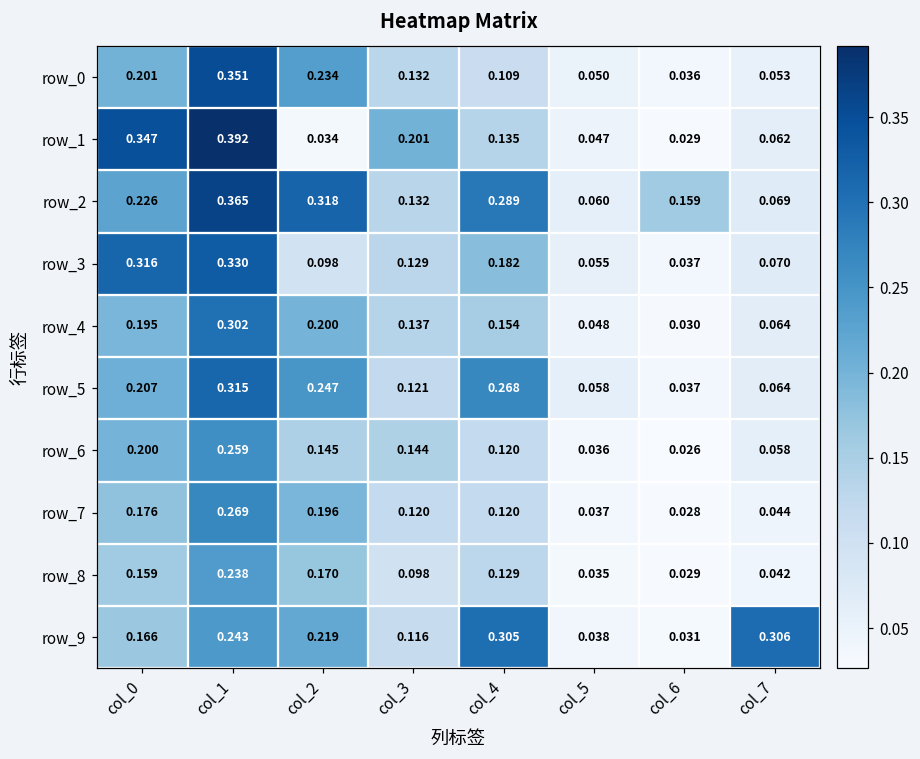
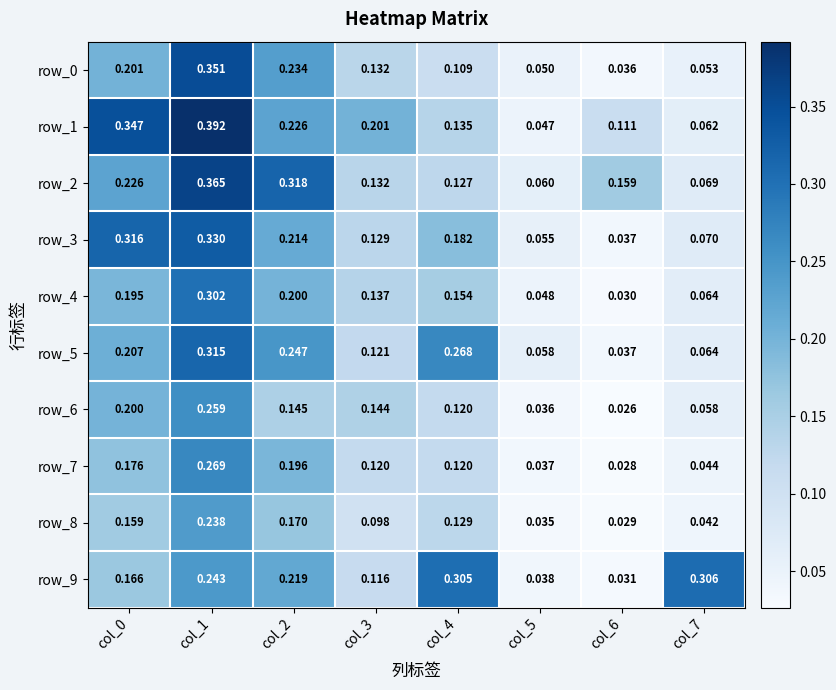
  {
    "row_0": {
      "col_0": 0.201,
      "col_1": 0.351,
      "col_2": 0.234,
      "col_3": 0.132,
      "col_4": 0.109,
      "col_5": 0.050,
      "col_6": 0.036,
      "col_7": 0.053
    },
    "row_1": {
      "col_0": 0.347,
      "col_1": 0.392,
-     "col_2": 0.034,
+     "col_2": 0.226,
      "col_3": 0.201,
      "col_4": 0.135,
      "col_5": 0.047,
-     "col_6": 0.029,
+     "col_6": 0.111,
      "col_7": 0.062
    },
    "row_2": {
      "col_0": 0.226,
      "col_1": 0.365,
      "col_2": 0.318,
      "col_3": 0.132,
-     "col_4": 0.289,
+     "col_4": 0.127,
      "col_5": 0.060,
      "col_6": 0.159,
      "col_7": 0.069
    },
    "row_3": {
      "col_0": 0.316,
      "col_1": 0.330,
-     "col_2": 0.098,
+     "col_2": 0.214,
      "col_3": 0.129,
      "col_4": 0.182,
      "col_5": 0.055,
      "col_6": 0.037,
      "col_7": 0.070
    },
    "row_4": {
      "col_0": 0.195,
      "col_1": 0.302,
      "col_2": 0.200,
      "col_3": 0.137,
      "col_4": 0.154,
      "col_5": 0.048,
      "col_6": 0.030,
      "col_7": 0.064
    },
    "row_5": {
      "col_0": 0.207,
      "col_1": 0.315,
      "col_2": 0.247,
      "col_3": 0.121,
      "col_4": 0.268,
      "col_5": 0.058,
      "col_6": 0.037,
      "col_7": 0.064
    },
    "row_6": {
      "col_0": 0.200,
      "col_1": 0.259,
      "col_2": 0.145,
      "col_3": 0.144,
      "col_4": 0.120,
      "col_5": 0.036,
      "col_6": 0.026,
      "col_7": 0.058
    },
    "row_7": {
      "col_0": 0.176,
      "col_1": 0.269,
      "col_2": 0.196,
      "col_3": 0.120,
      "col_4": 0.120,
      "col_5": 0.037,
      "col_6": 0.028,
      "col_7": 0.044
    },
    "row_8": {
      "col_0": 0.159,
      "col_1": 0.238,
      "col_2": 0.170,
      "col_3": 0.098,
      "col_4": 0.129,
      "col_5": 0.035,
      "col_6": 0.029,
      "col_7": 0.042
    },
    "row_9": {
      "col_0": 0.166,
      "col_1": 0.243,
      "col_2": 0.219,
      "col_3": 0.116,
      "col_4": 0.305,
      "col_5": 0.038,
      "col_6": 0.031,
      "col_7": 0.306
    }
  }
